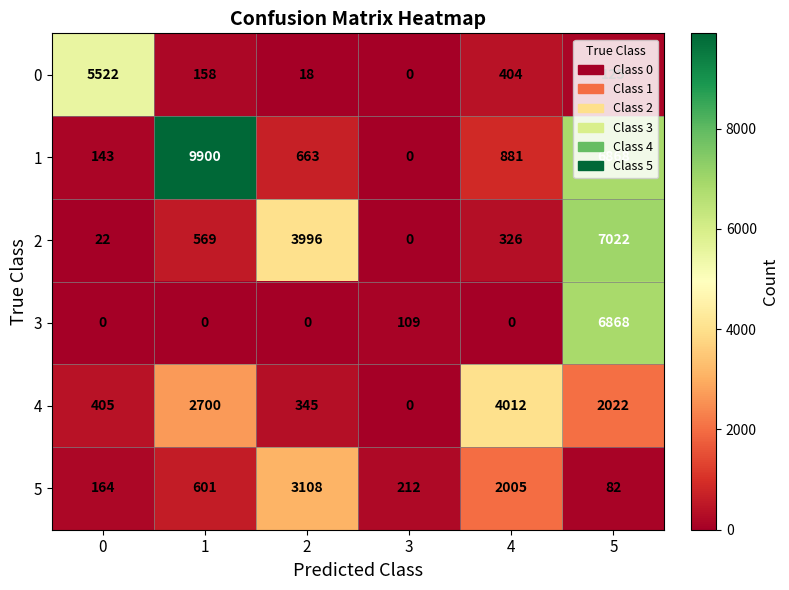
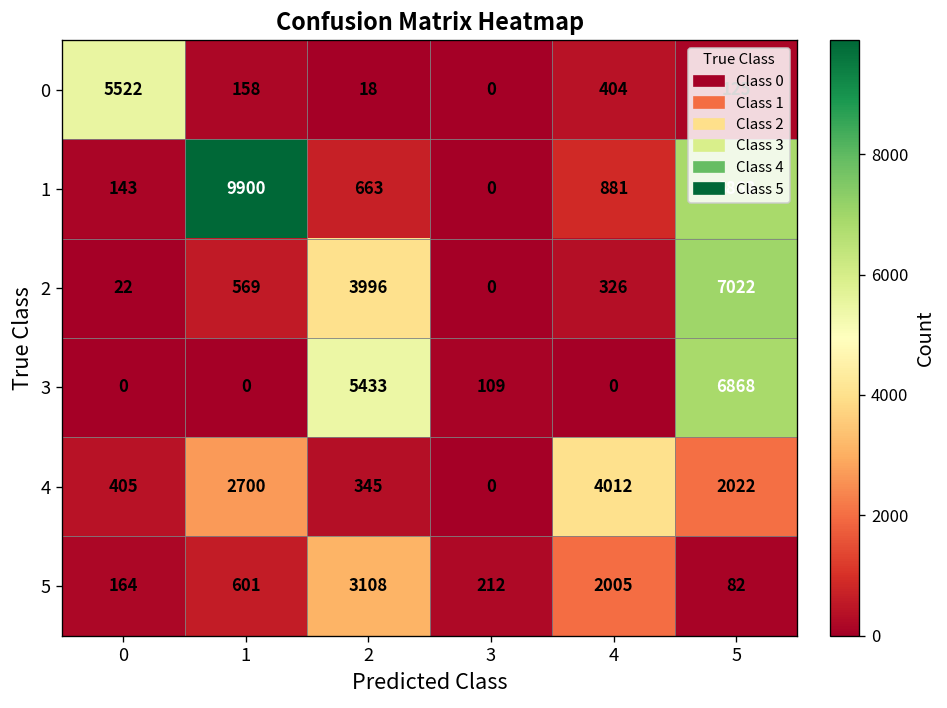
  {
    "0": {
      "0": 5522,
      "1": 158,
      "2": 18,
      "3": 0,
      "4": 404
    },
    "1": {
      "0": 143,
      "1": 9900,
      "2": 663,
      "3": 0,
      "4": 881
    },
    "2": {
      "0": 22,
      "1": 569,
      "2": 3996,
      "3": 0,
      "4": 326,
      "5": 7022
    },
    "3": {
      "0": 0,
      "1": 0,
-     "2": 0,
+     "2": 5433,
      "3": 109,
      "4": 0,
      "5": 6868
    },
    "4": {
      "0": 405,
      "1": 2700,
      "2": 345,
      "3": 0,
      "4": 4012,
      "5": 2022
    },
    "5": {
      "0": 164,
      "1": 601,
      "2": 3108,
      "3": 212,
      "4": 2005,
      "5": 82
    }
  }
